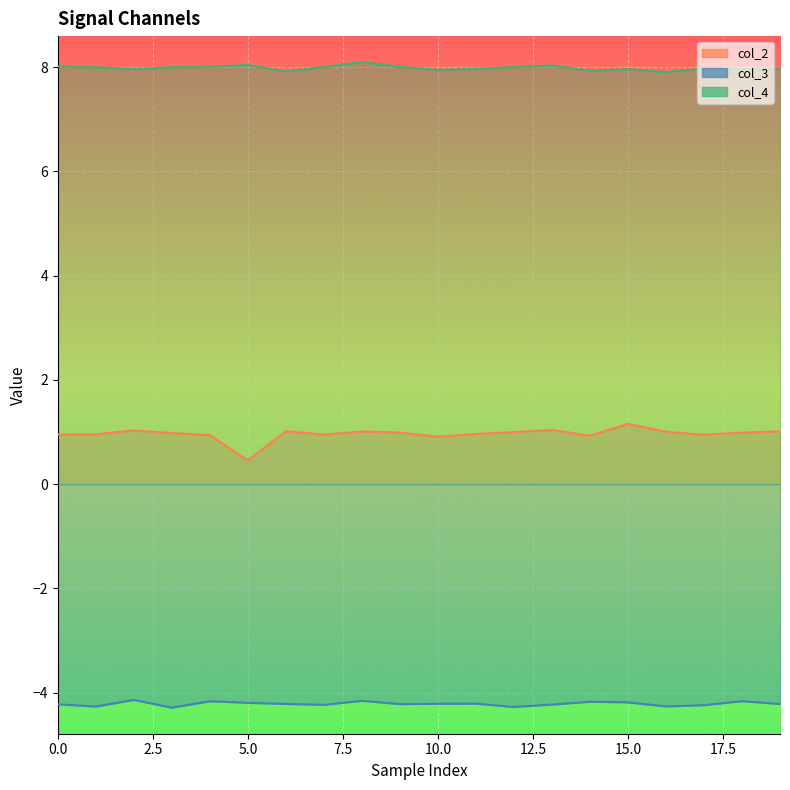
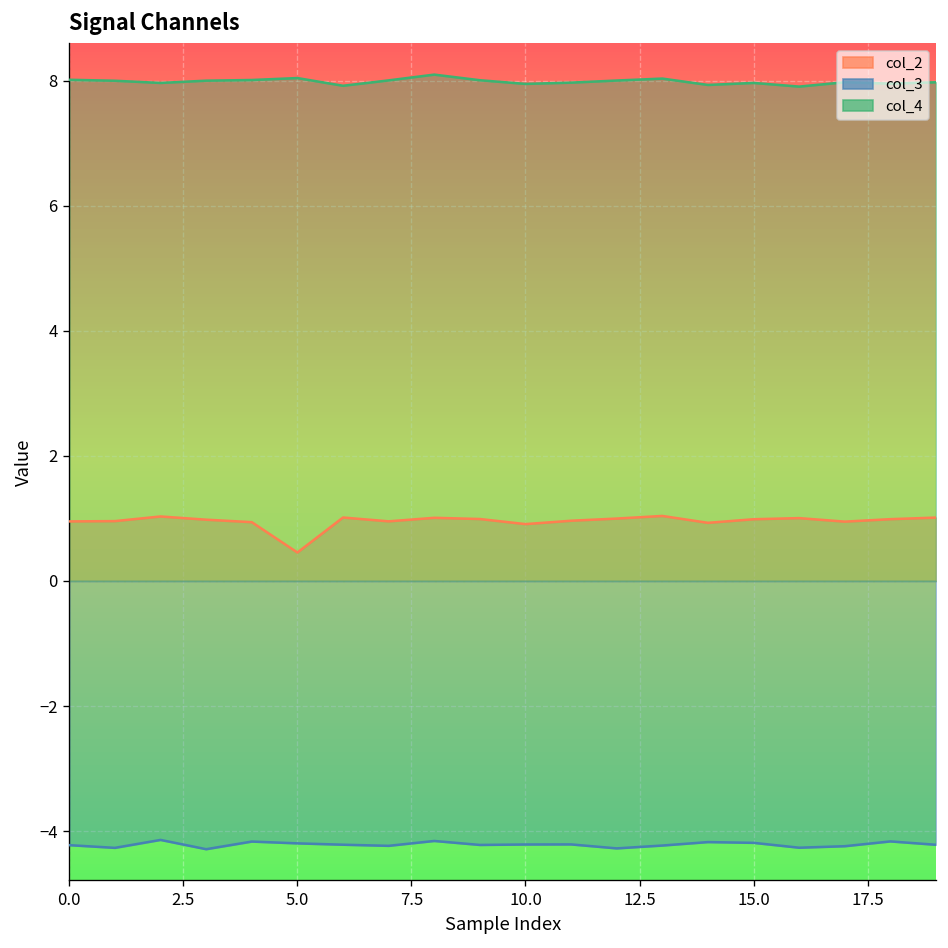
  {
    "col_2": {
      "0.0": 1.0,
      "5.0": 0.5,
      "10.0": 0.9,
-     "15.0": 1.2
+     "15.0": 1.0
    }
  }
